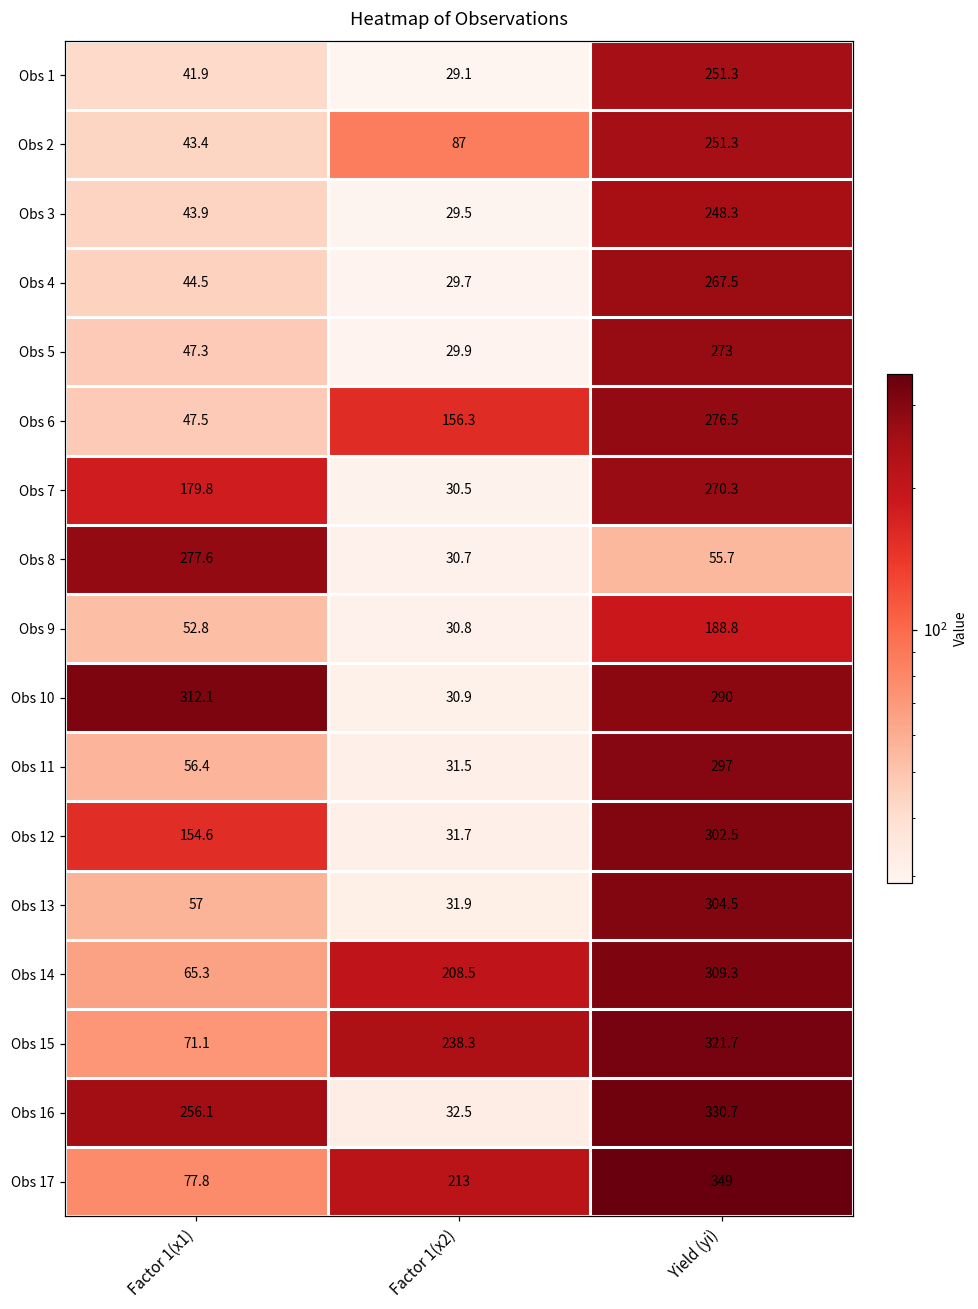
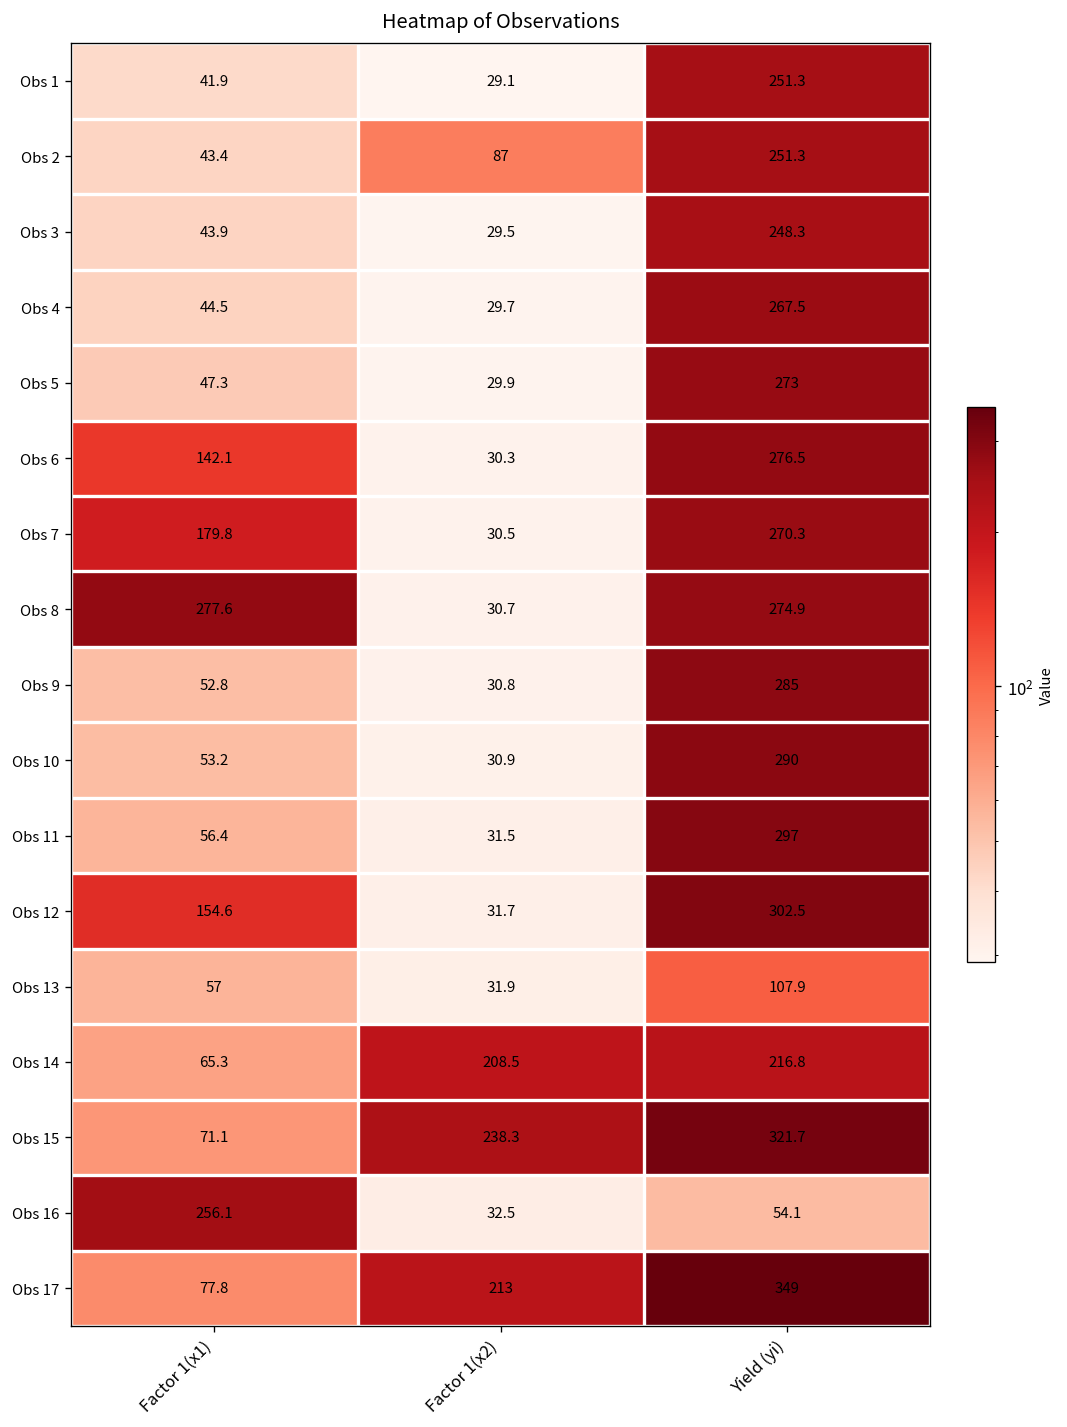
  {
    "Obs 1": {
      "Factor 1(x1)": 41.9,
      "Factor 1(x2)": 29.1,
      "Yield (yi)": 251.3
    },
    "Obs 2": {
      "Factor 1(x1)": 43.4,
      "Factor 1(x2)": 87,
      "Yield (yi)": 251.3
    },
    "Obs 3": {
      "Factor 1(x1)": 43.9,
      "Factor 1(x2)": 29.5,
      "Yield (yi)": 248.3
    },
    "Obs 4": {
      "Factor 1(x1)": 44.5,
      "Factor 1(x2)": 29.7,
      "Yield (yi)": 267.5
    },
    "Obs 5": {
      "Factor 1(x1)": 47.3,
      "Factor 1(x2)": 29.9,
      "Yield (yi)": 273
    },
    "Obs 6": {
-     "Factor 1(x1)": 47.5,
-     "Factor 1(x2)": 156.3,
+     "Factor 1(x1)": 142.1,
+     "Factor 1(x2)": 30.3,
      "Yield (yi)": 276.5
    },
    "Obs 7": {
      "Factor 1(x1)": 179.8,
      "Factor 1(x2)": 30.5,
      "Yield (yi)": 270.3
    },
    "Obs 8": {
      "Factor 1(x1)": 277.6,
      "Factor 1(x2)": 30.7,
-     "Yield (yi)": 55.7
+     "Yield (yi)": 274.9
    },
    "Obs 9": {
      "Factor 1(x1)": 52.8,
      "Factor 1(x2)": 30.8,
-     "Yield (yi)": 188.8
+     "Yield (yi)": 285
    },
    "Obs 10": {
-     "Factor 1(x1)": 312.1,
+     "Factor 1(x1)": 53.2,
      "Factor 1(x2)": 30.9,
      "Yield (yi)": 290
    },
    "Obs 11": {
      "Factor 1(x1)": 56.4,
      "Factor 1(x2)": 31.5,
      "Yield (yi)": 297
    },
    "Obs 12": {
      "Factor 1(x1)": 154.6,
      "Factor 1(x2)": 31.7,
      "Yield (yi)": 302.5
    },
    "Obs 13": {
      "Factor 1(x1)": 57,
      "Factor 1(x2)": 31.9,
-     "Yield (yi)": 304.5
+     "Yield (yi)": 107.9
    },
    "Obs 14": {
      "Factor 1(x1)": 65.3,
      "Factor 1(x2)": 208.5,
-     "Yield (yi)": 309.3
+     "Yield (yi)": 216.8
    },
    "Obs 15": {
      "Factor 1(x1)": 71.1,
      "Factor 1(x2)": 238.3,
      "Yield (yi)": 321.7
    },
    "Obs 16": {
      "Factor 1(x1)": 256.1,
      "Factor 1(x2)": 32.5,
-     "Yield (yi)": 330.7
+     "Yield (yi)": 54.1
    },
    "Obs 17": {
      "Factor 1(x1)": 77.8,
      "Factor 1(x2)": 213,
      "Yield (yi)": 349
    }
  }
